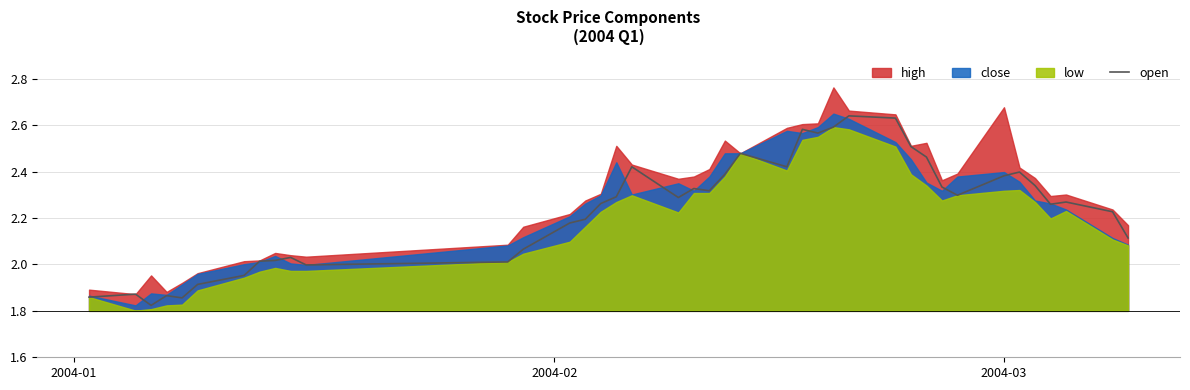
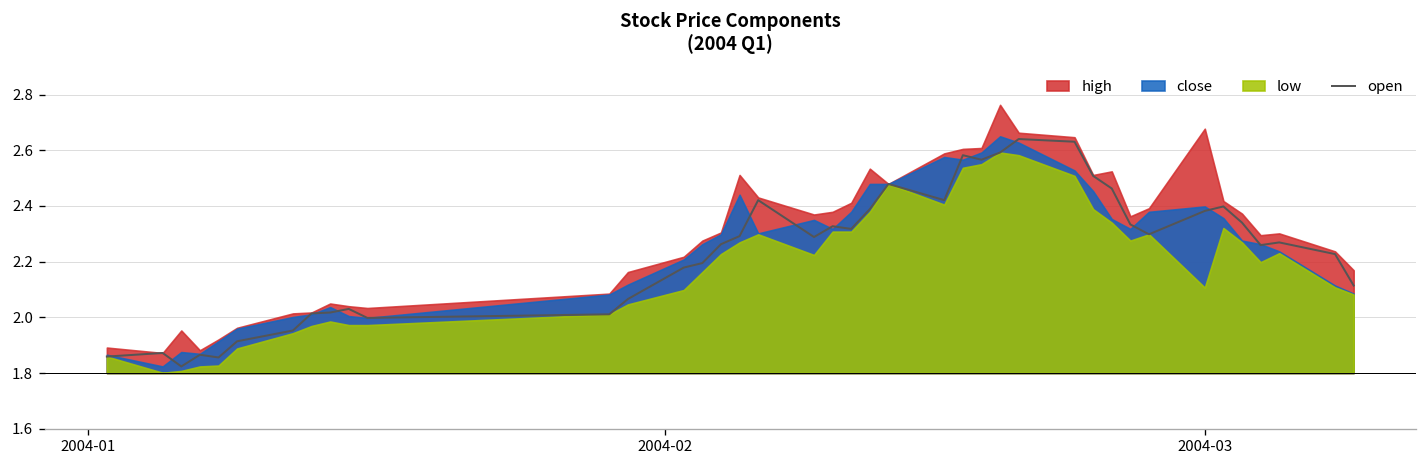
  {
    "open": {
      "2004-03": 2.38
    },
    "high": {
      "2004-03": 2.68
    },
    "close": {
      "2004-03": 2.40
    },
    "low": {
-     "2004-03": 2.32
+     "2004-03": 2.11
    }
  }
